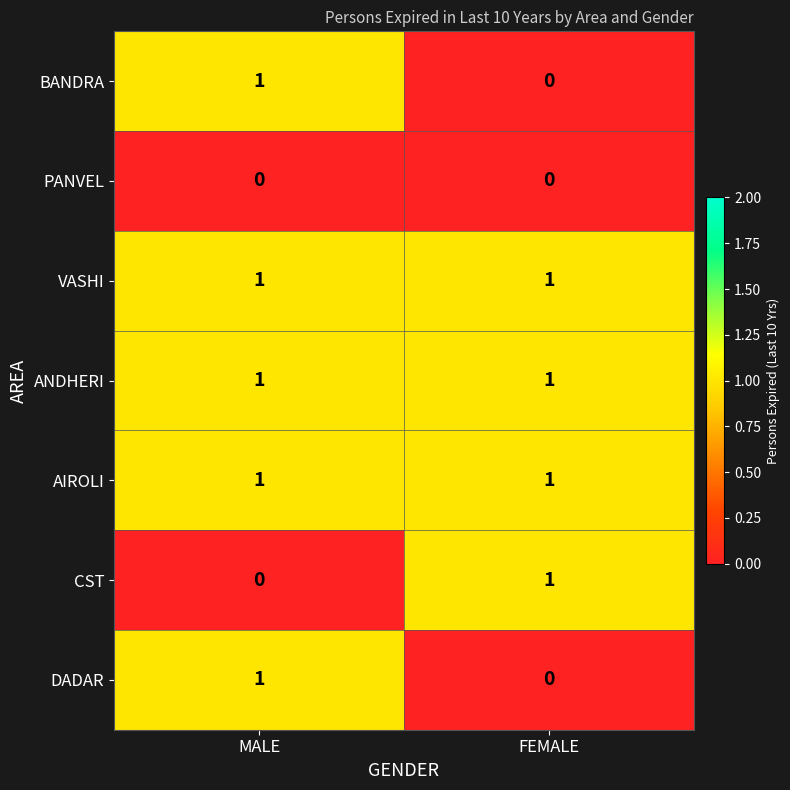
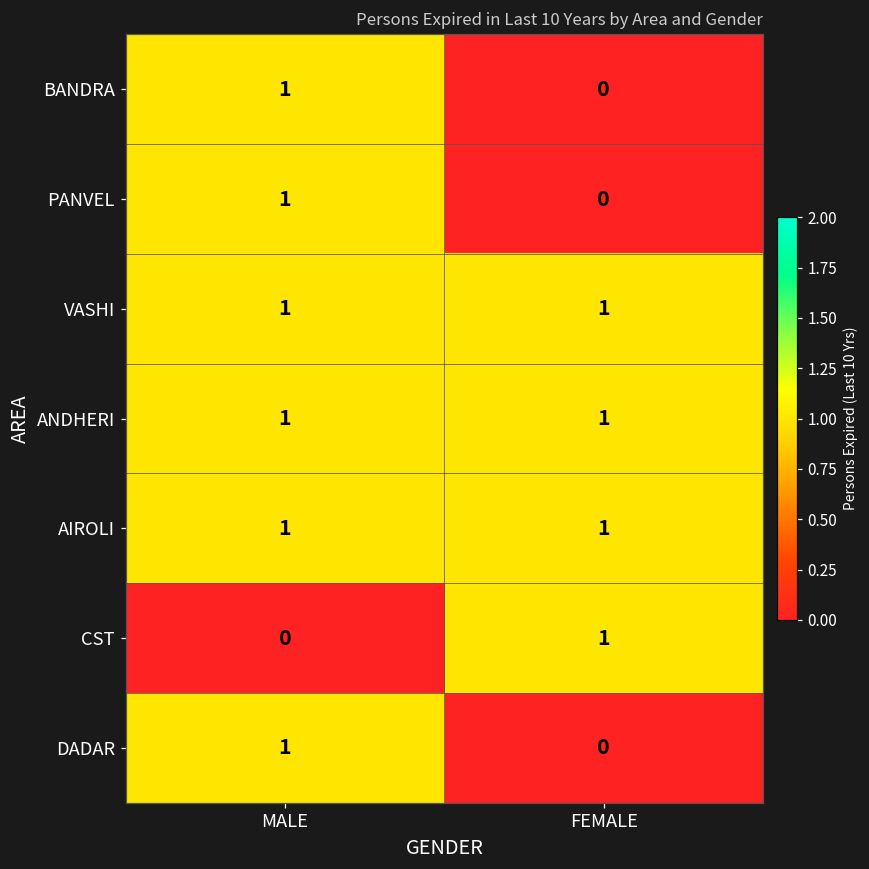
  {
    "BANDRA": {
      "MALE": 1,
      "FEMALE": 0
    },
    "PANVEL": {
-     "MALE": 0,
+     "MALE": 1,
      "FEMALE": 0
    },
    "VASHI": {
      "MALE": 1,
      "FEMALE": 1
    },
    "ANDHERI": {
      "MALE": 1,
      "FEMALE": 1
    },
    "AIROLI": {
      "MALE": 1,
      "FEMALE": 1
    },
    "CST": {
      "MALE": 0,
      "FEMALE": 1
    },
    "DADAR": {
      "MALE": 1,
      "FEMALE": 0
    }
  }
